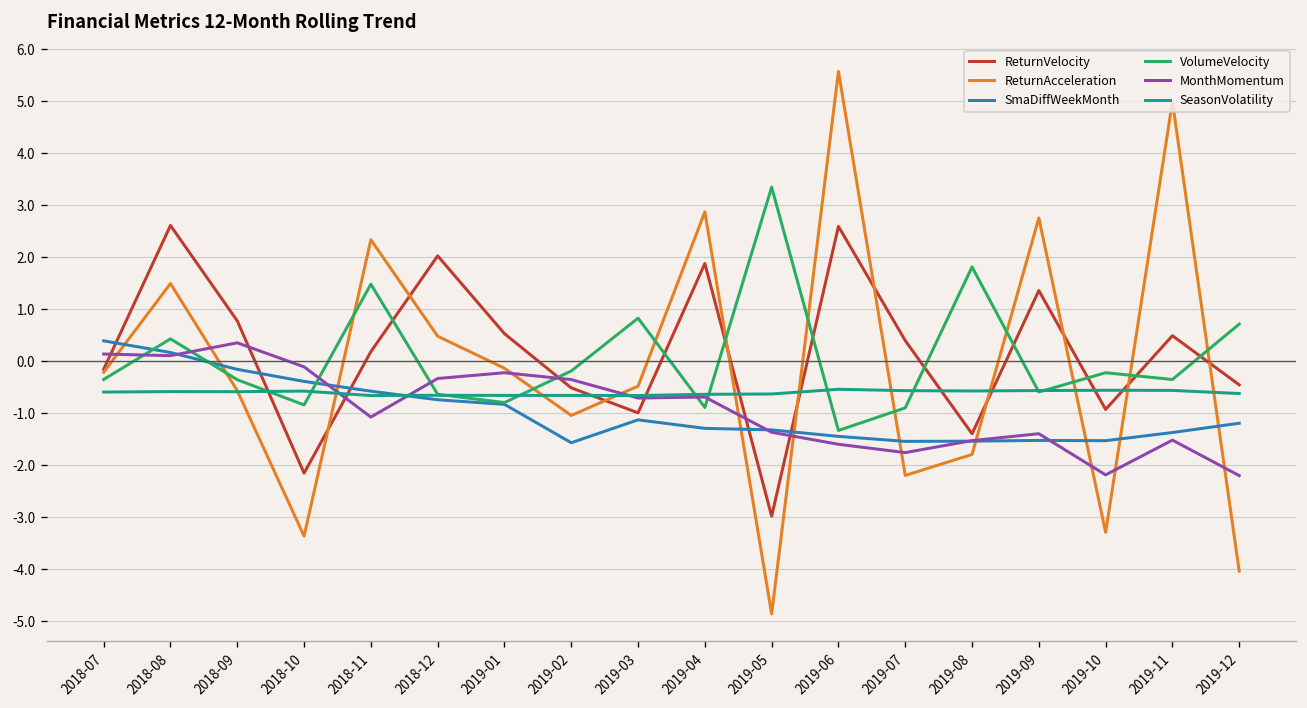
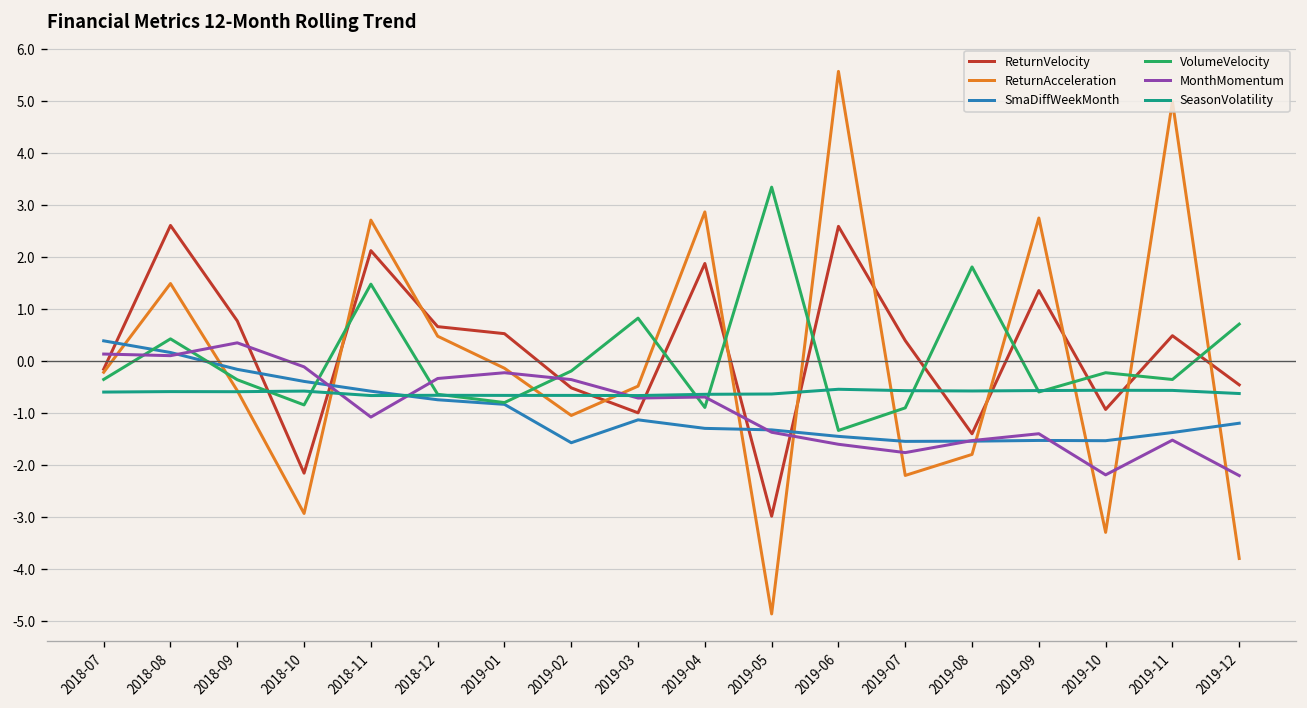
  {
    "ReturnVelocity": {
      "2018-08": 2.6,
      "2018-09": 0.8,
      "2018-10": -2.2,
-     "2018-11": 0.2,
-     "2018-12": 2.0,
+     "2018-11": 2.1,
+     "2018-12": 0.7,
      "2019-01": 0.5,
      "2019-02": -0.5,
      "2019-03": -1.0,
      "2019-04": 1.9,
      "2019-05": -3.0,
      "2019-06": 2.6,
      "2019-07": 0.4,
      "2019-08": -1.4,
      "2019-09": 1.4,
      "2019-10": -0.9,
      "2019-11": 0.5,
      "2019-12": -0.5
    },
    "ReturnAcceleration": {
      "2018-08": 1.5,
-     "2018-10": -3.4,
-     "2018-11": 2.3,
+     "2018-10": -2.9,
+     "2018-11": 2.7,
      "2018-12": 0.5,
      "2019-01": -0.1,
      "2019-02": -1.0,
      "2019-03": -0.5,
      "2019-04": 2.9,
      "2019-05": -4.9,
      "2019-06": 5.6,
      "2019-07": -2.2,
      "2019-08": -1.8,
      "2019-09": 2.8,
      "2019-10": -3.3,
-     "2019-12": -4.0
+     "2019-12": -3.8
    },
    "SmaDiffWeekMonth": {
      "2018-07": 0.4,
      "2018-08": 0.2,
      "2018-09": -0.2,
      "2018-10": -0.4,
      "2018-11": -0.6,
      "2018-12": -0.7,
      "2019-02": -1.6,
      "2019-03": -1.1,
      "2019-04": -1.3,
      "2019-06": -1.4,
      "2019-07": -1.5,
      "2019-09": -1.5,
      "2019-10": -1.5,
      "2019-11": -1.4,
      "2019-12": -1.2
    },
    "MonthMomentum": {
      "2018-07": 0.1,
      "2018-08": 0.1,
      "2018-09": 0.4,
      "2018-10": -0.1,
      "2018-11": -1.1,
      "2018-12": -0.3,
      "2019-01": -0.2,
      "2019-02": -0.4,
      "2019-06": -1.6,
      "2019-07": -1.8,
      "2019-09": -1.4,
      "2019-10": -2.2,
      "2019-11": -1.5,
      "2019-12": -2.2
    }
  }
